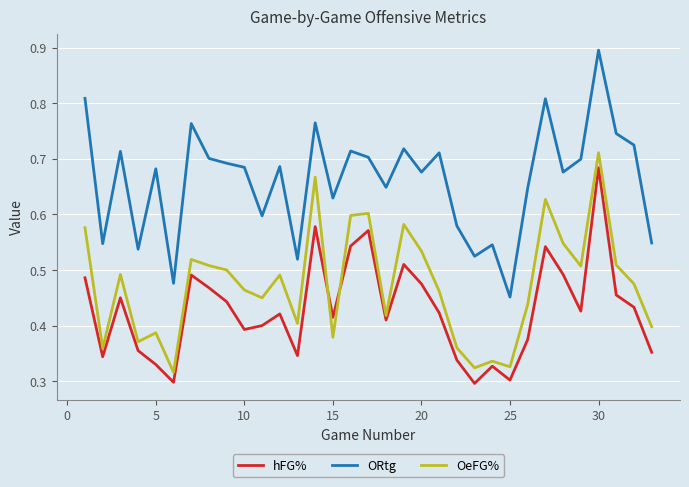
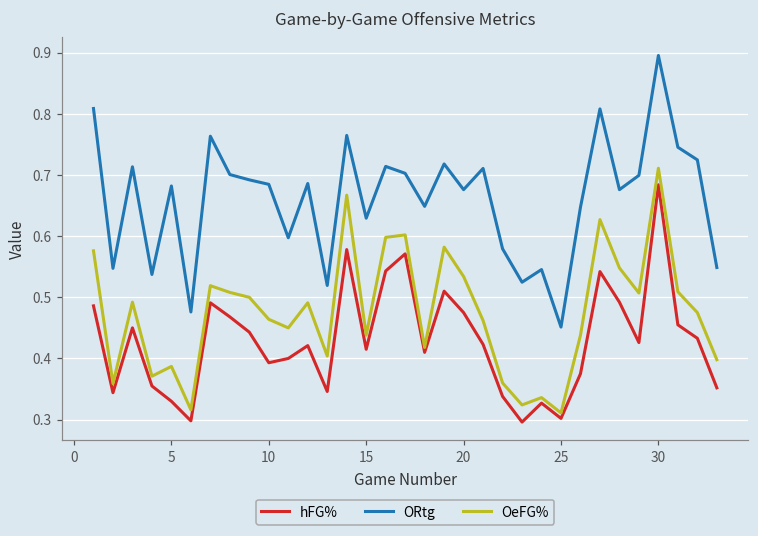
  {
    "hFG%": {
      "5": 0.33,
      "10": 0.39,
      "15": 0.42,
      "20": 0.48,
      "25": 0.30,
      "30": 0.68
    },
    "ORtg": {
      "5": 0.68,
      "10": 0.68,
      "15": 0.63,
      "20": 0.68,
      "25": 0.45,
      "30": 0.90
    },
    "OeFG%": {
      "5": 0.39,
      "10": 0.46,
-     "15": 0.38,
+     "15": 0.44,
      "20": 0.53,
-     "25": 0.33,
+     "25": 0.31,
      "30": 0.71
    }
  }
